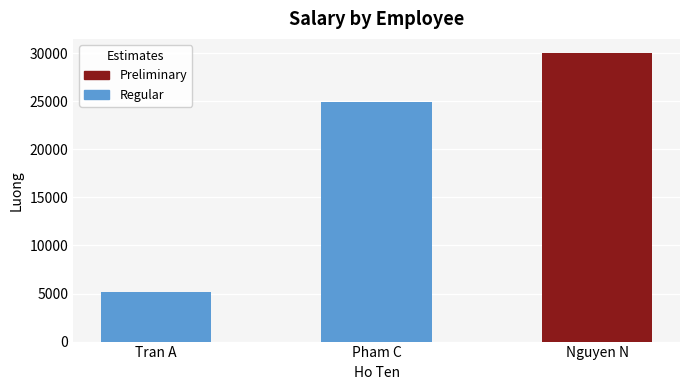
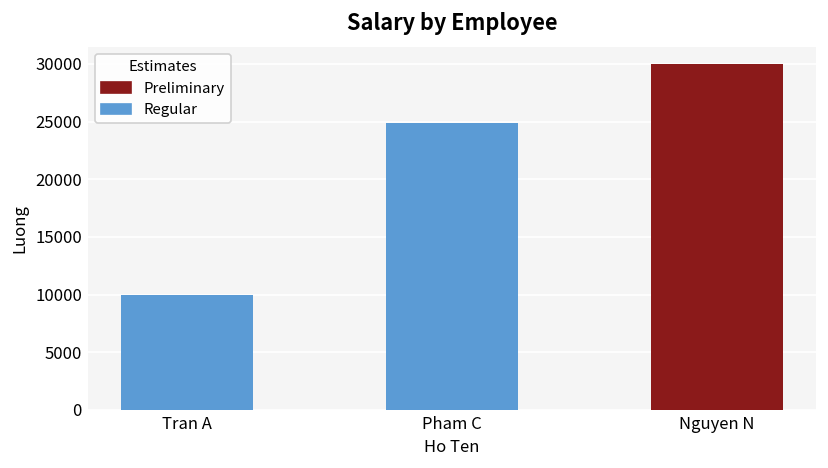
  {
-   "Tran A": 5000,
+   "Tran A": 10000,
    "Pham C": 25000,
    "Nguyen N": 30000
  }
